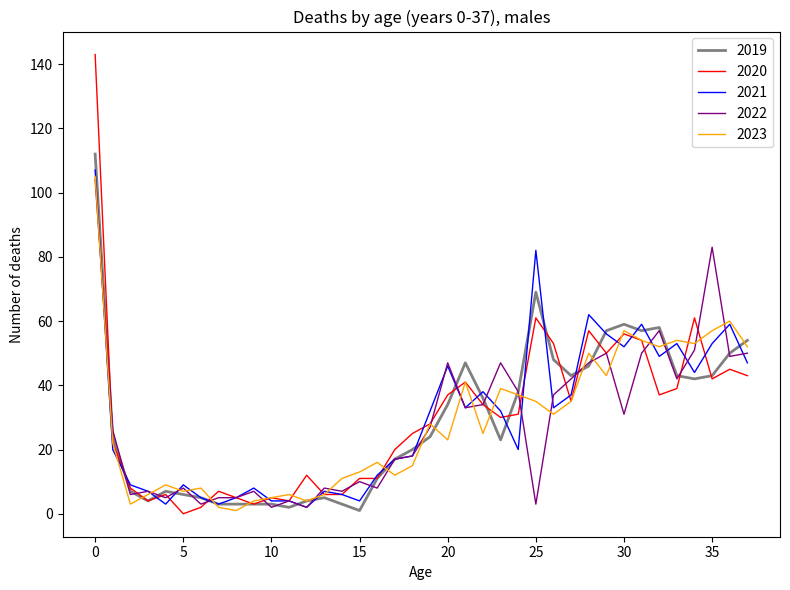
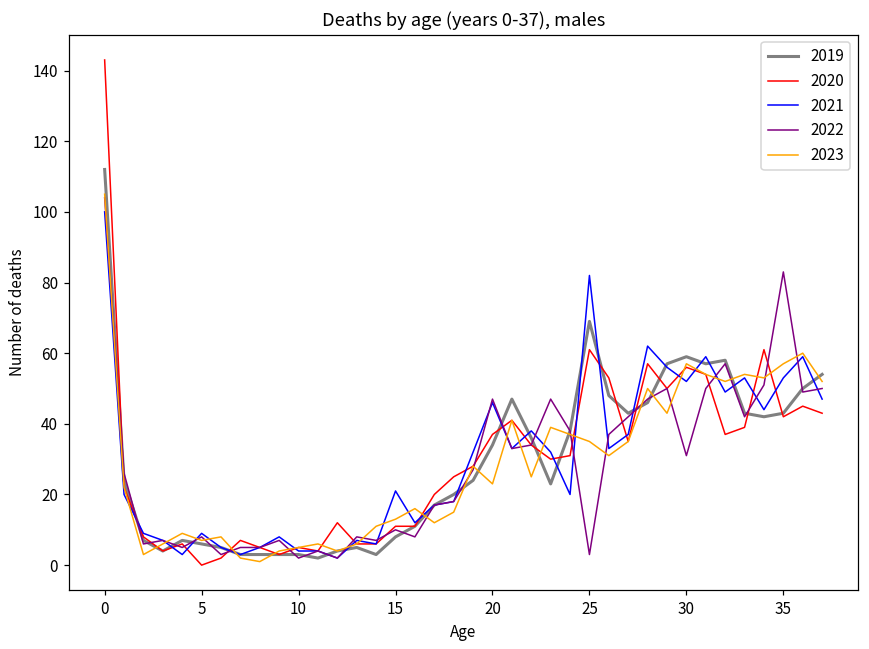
  {
    "2019": {
      "0": 112,
      "5": 6,
      "10": 3,
-     "15": 1,
+     "15": 8,
      "20": 34,
      "25": 69,
      "30": 59,
      "35": 43
    },
    "2020": {
      "0": 143,
      "5": 0,
      "15": 11,
      "20": 37,
      "25": 61,
      "30": 56,
      "35": 42
    },
    "2021": {
-     "0": 107,
+     "0": 100,
      "5": 9,
      "10": 4,
-     "15": 4,
+     "15": 21,
      "20": 46,
      "25": 82,
      "30": 52,
      "35": 53
    },
    "2022": {
      "0": 104,
      "5": 8,
      "10": 2,
      "15": 10,
      "20": 47,
      "25": 3,
      "30": 31,
      "35": 83
    },
    "2023": {
      "0": 105,
      "5": 7,
      "15": 13,
      "20": 23,
      "25": 35,
      "30": 57,
      "35": 57
    }
  }
